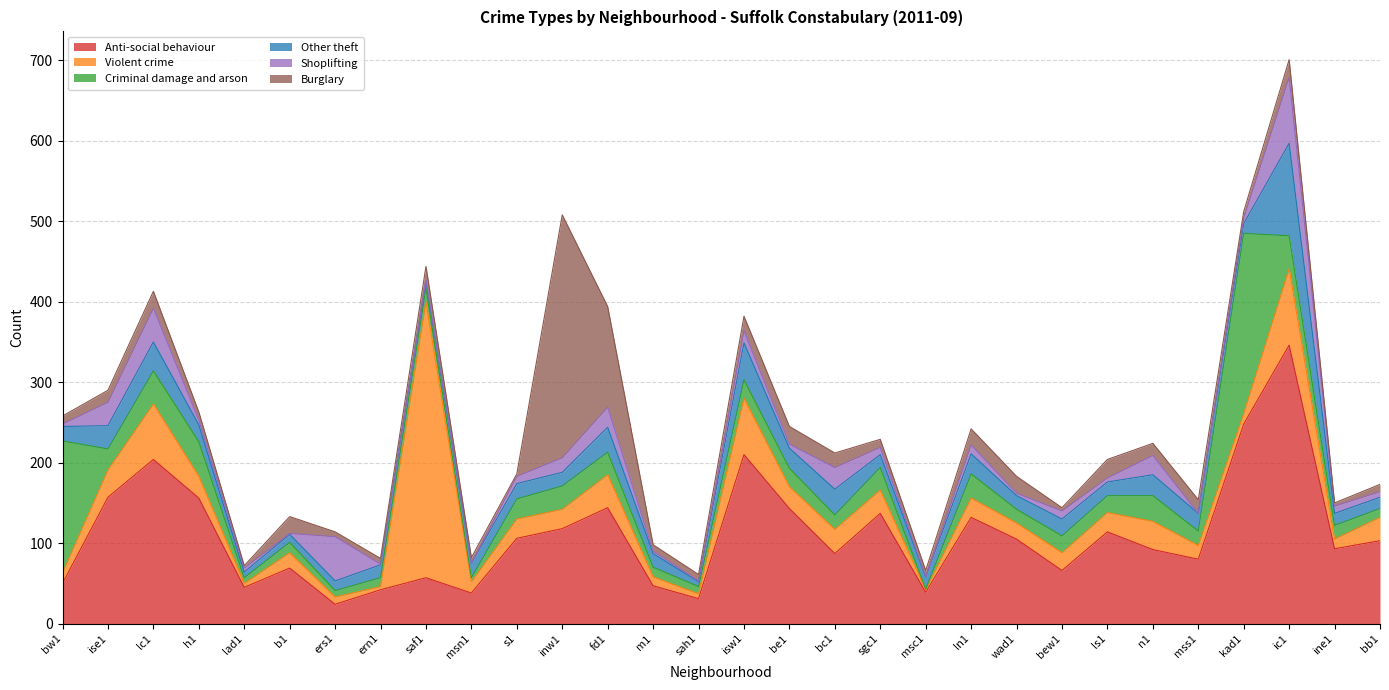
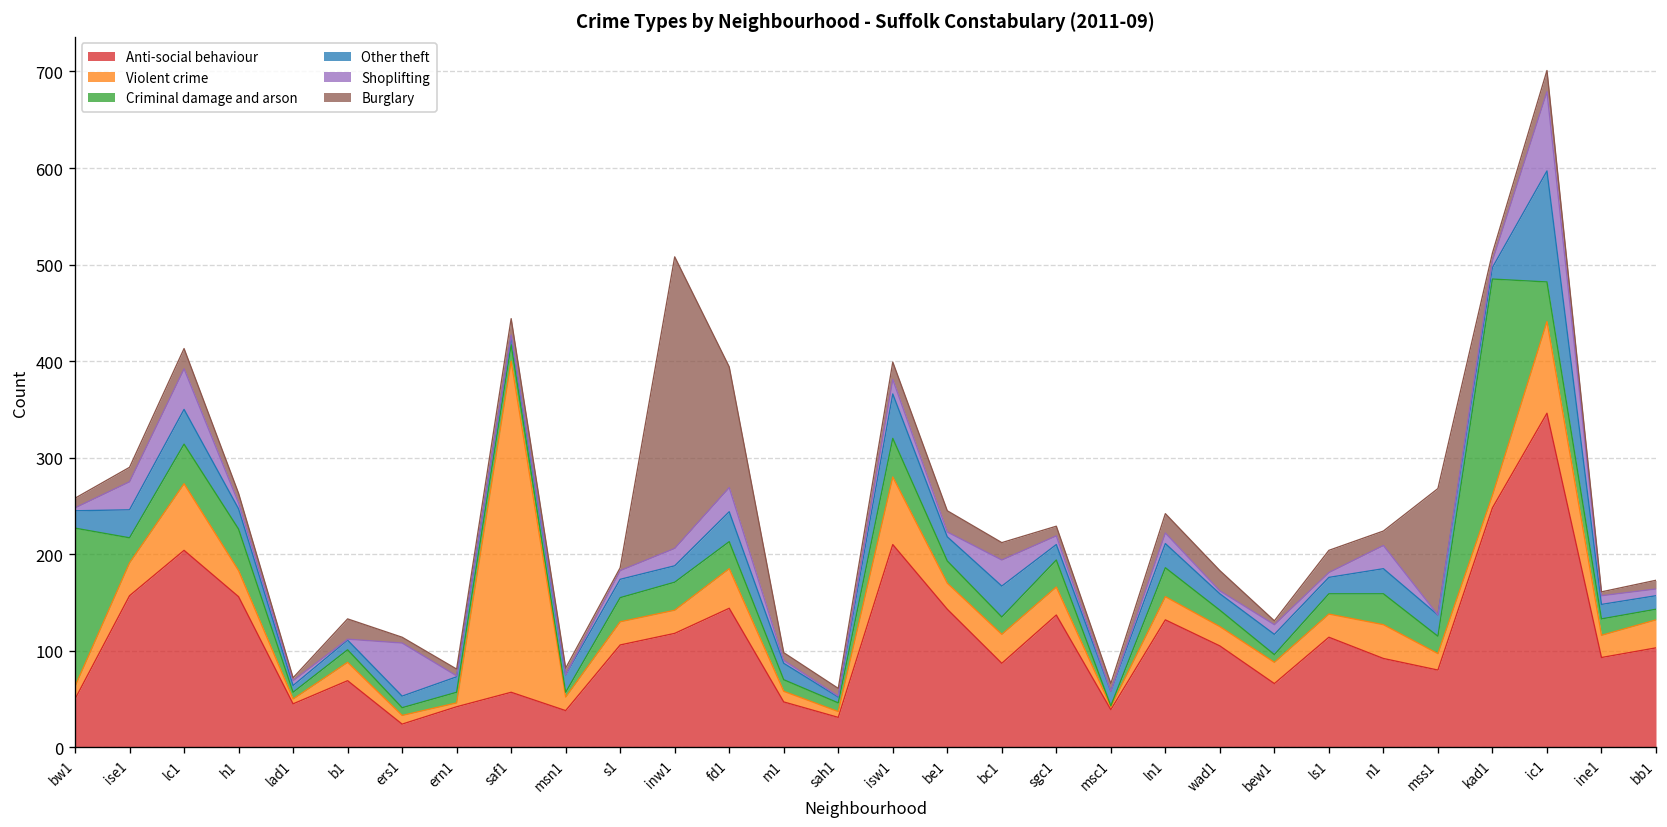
  {
    "Anti-social behaviour": {
      "bw1": 50,
      "ise1": 160,
      "lc1": 200,
      "h1": 160,
      "lad1": 50,
      "b1": 70,
      "ers1": 20,
      "ern1": 40,
      "saf1": 60,
      "msn1": 40,
      "s1": 110,
      "inw1": 120,
      "fd1": 140,
      "m1": 50,
      "sah1": 30,
      "isw1": 210,
      "be1": 140,
      "bc1": 90,
      "sgc1": 140,
      "ln1": 130,
      "wad1": 110,
      "bew1": 70,
      "ls1": 110,
      "n1": 90,
      "mss1": 80,
      "kad1": 250,
      "ic1": 350,
      "ine1": 90,
      "bb1": 100
    },
    "Violent crime": {
      "bw1": 10,
      "ise1": 30,
      "lc1": 70,
      "h1": 30,
      "lad1": 10,
      "b1": 20,
      "ers1": 10,
      "ern1": 0,
      "saf1": 340,
      "msn1": 10,
      "s1": 20,
      "inw1": 20,
      "fd1": 40,
      "m1": 10,
      "sah1": 10,
      "isw1": 70,
      "be1": 30,
      "bc1": 30,
      "sgc1": 30,
      "ln1": 20,
      "wad1": 20,
      "bew1": 20,
      "ls1": 20,
      "n1": 40,
      "mss1": 20,
      "kad1": 10,
      "ic1": 100,
-     "ine1": 10,
+     "ine1": 20,
      "bb1": 30
    },
    "Criminal damage and arson": {
      "bw1": 160,
      "ise1": 30,
      "lc1": 40,
      "h1": 40,
      "lad1": 10,
      "b1": 10,
      "ers1": 10,
      "ern1": 10,
      "saf1": 20,
      "msn1": 10,
      "s1": 30,
      "inw1": 30,
      "fd1": 30,
      "m1": 10,
      "sah1": 10,
-     "isw1": 20,
+     "isw1": 40,
      "be1": 20,
      "bc1": 20,
      "sgc1": 30,
      "ln1": 30,
      "wad1": 20,
-     "bew1": 20,
+     "bew1": 10,
      "ls1": 20,
      "n1": 30,
      "mss1": 20,
      "kad1": 220,
      "ic1": 40,
      "ine1": 20,
      "bb1": 10
    },
    "Other theft": {
      "ise1": 30,
      "lc1": 40,
      "h1": 20,
      "lad1": 10,
      "ers1": 10,
      "s1": 20,
      "inw1": 20,
      "fd1": 30,
      "isw1": 50,
      "be1": 30,
      "bc1": 30,
      "sgc1": 20,
      "ln1": 30,
      "bew1": 20,
      "ls1": 20,
      "n1": 30,
      "kad1": 10,
      "ic1": 120,
      "ine1": 20,
      "bb1": 10
    },
    "Shoplifting": {
      "ise1": 30,
      "lc1": 40,
      "h1": 10,
      "ers1": 60,
      "inw1": 20,
      "fd1": 30,
      "isw1": 20,
      "be1": 10,
      "bc1": 30,
      "sgc1": 10,
      "ln1": 10,
      "bew1": 10,
      "ls1": 10,
      "n1": 20,
      "kad1": 10,
      "ic1": 80,
      "ine1": 10,
      "bb1": 10
    },
    "Burglary": {
      "bw1": 10,
      "ise1": 20,
      "lc1": 20,
      "h1": 10,
      "b1": 20,
      "ers1": 10,
      "ern1": 10,
      "saf1": 20,
      "msn1": 10,
      "inw1": 300,
      "fd1": 130,
      "m1": 10,
      "sah1": 10,
      "isw1": 20,
      "be1": 20,
      "bc1": 20,
      "sgc1": 10,
      "msc1": 10,
      "ln1": 20,
      "wad1": 20,
      "bew1": 0,
      "ls1": 20,
      "n1": 20,
-     "mss1": 20,
+     "mss1": 130,
      "kad1": 10,
      "ic1": 20,
      "ine1": 0,
      "bb1": 10
    }
  }
